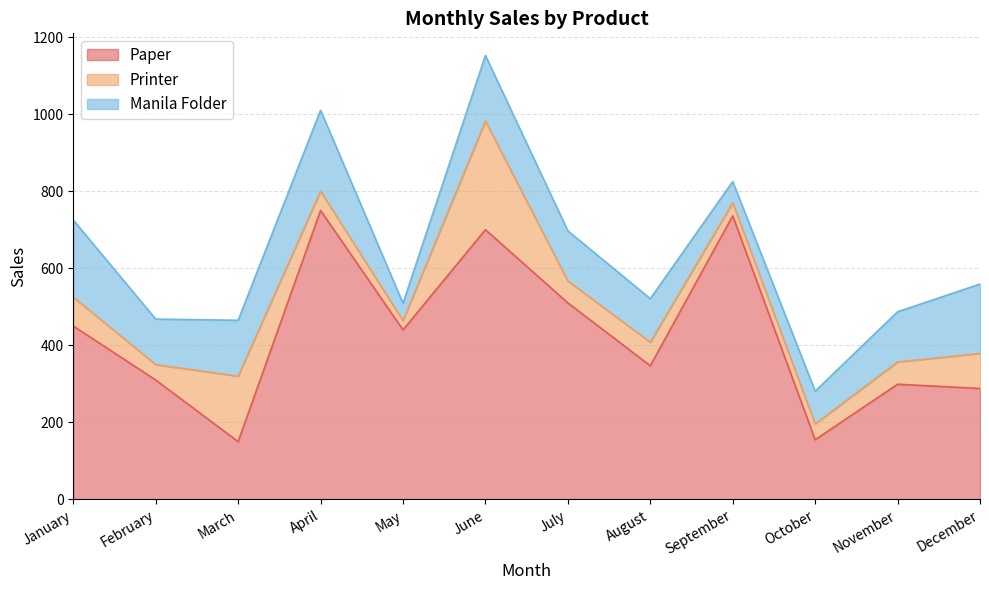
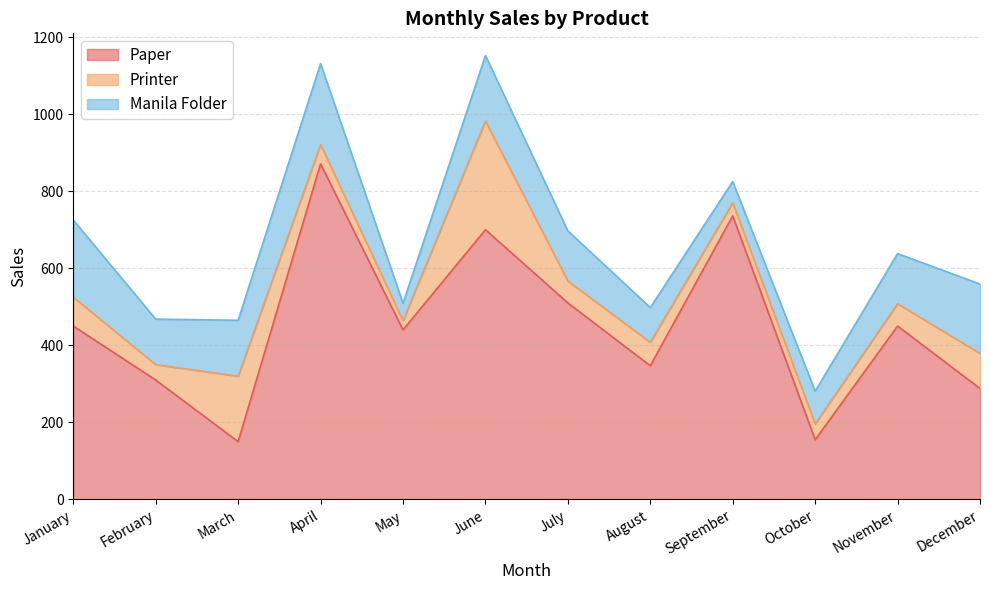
  {
    "Paper": {
      "January": 450,
      "February": 310,
      "March": 150,
-     "April": 750,
+     "April": 870,
      "May": 440,
      "June": 700,
      "July": 510,
      "August": 350,
      "September": 740,
      "October": 160,
-     "November": 300,
+     "November": 450,
      "December": 290
    },
    "Printer": {
      "January": 80,
      "February": 40,
      "March": 170,
      "April": 50,
      "May": 20,
      "June": 280,
      "July": 60,
      "August": 60,
      "September": 30,
      "October": 40,
      "November": 60,
      "December": 90
    },
    "Manila Folder": {
      "January": 200,
      "February": 120,
      "March": 150,
      "April": 210,
      "May": 50,
      "June": 170,
      "July": 130,
-     "August": 110,
+     "August": 90,
      "September": 60,
      "October": 90,
      "November": 130,
      "December": 180
    }
  }
